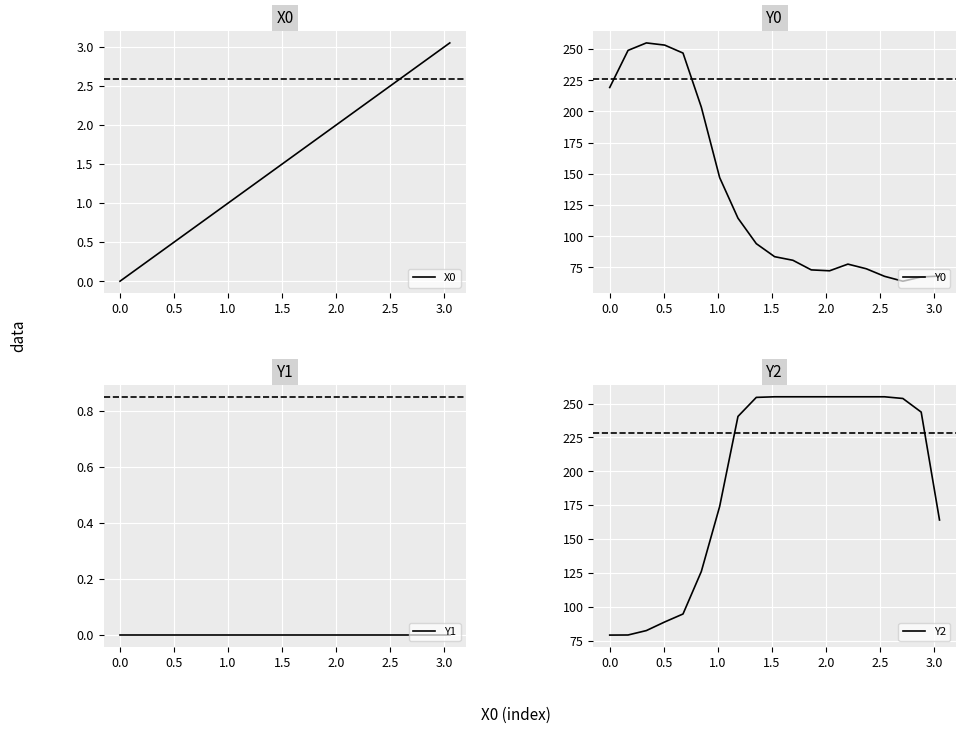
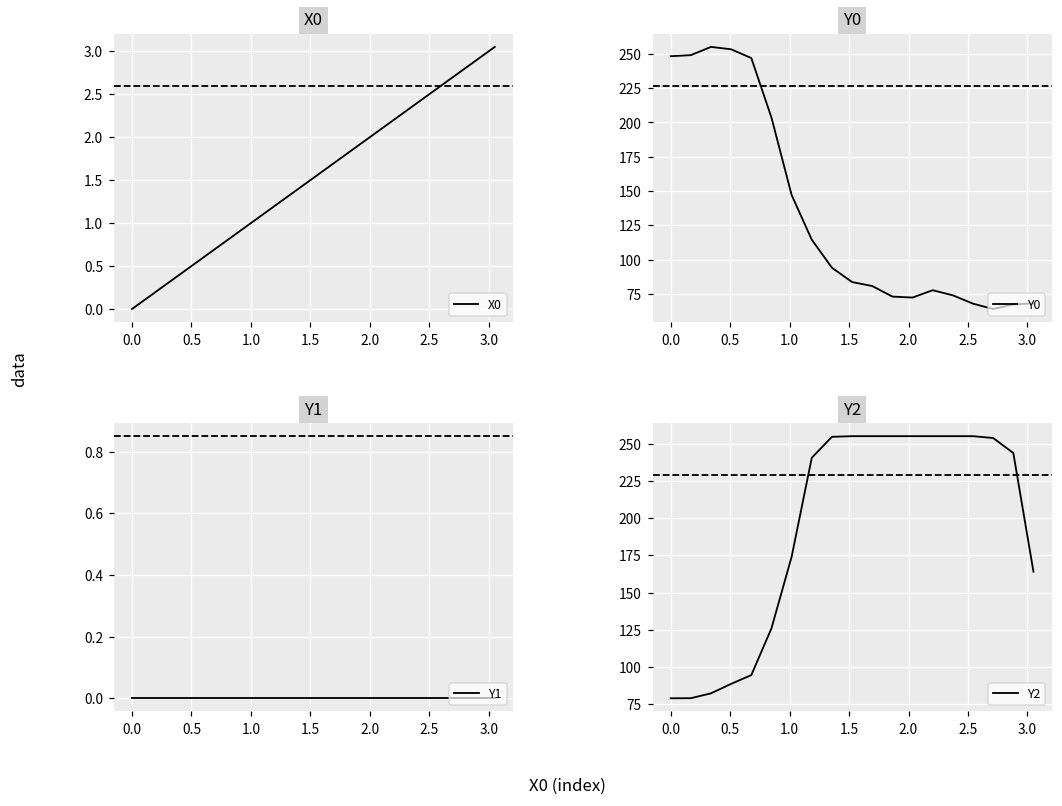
  {
    "X0": {
      "0.0": 0.0
    },
    "Y0": {
-     "0.0": 219
+     "0.0": 248
    },
    "Y1": {
      "0.0": 0.00
    },
    "Y2": {
      "0.0": 79
    }
  }
